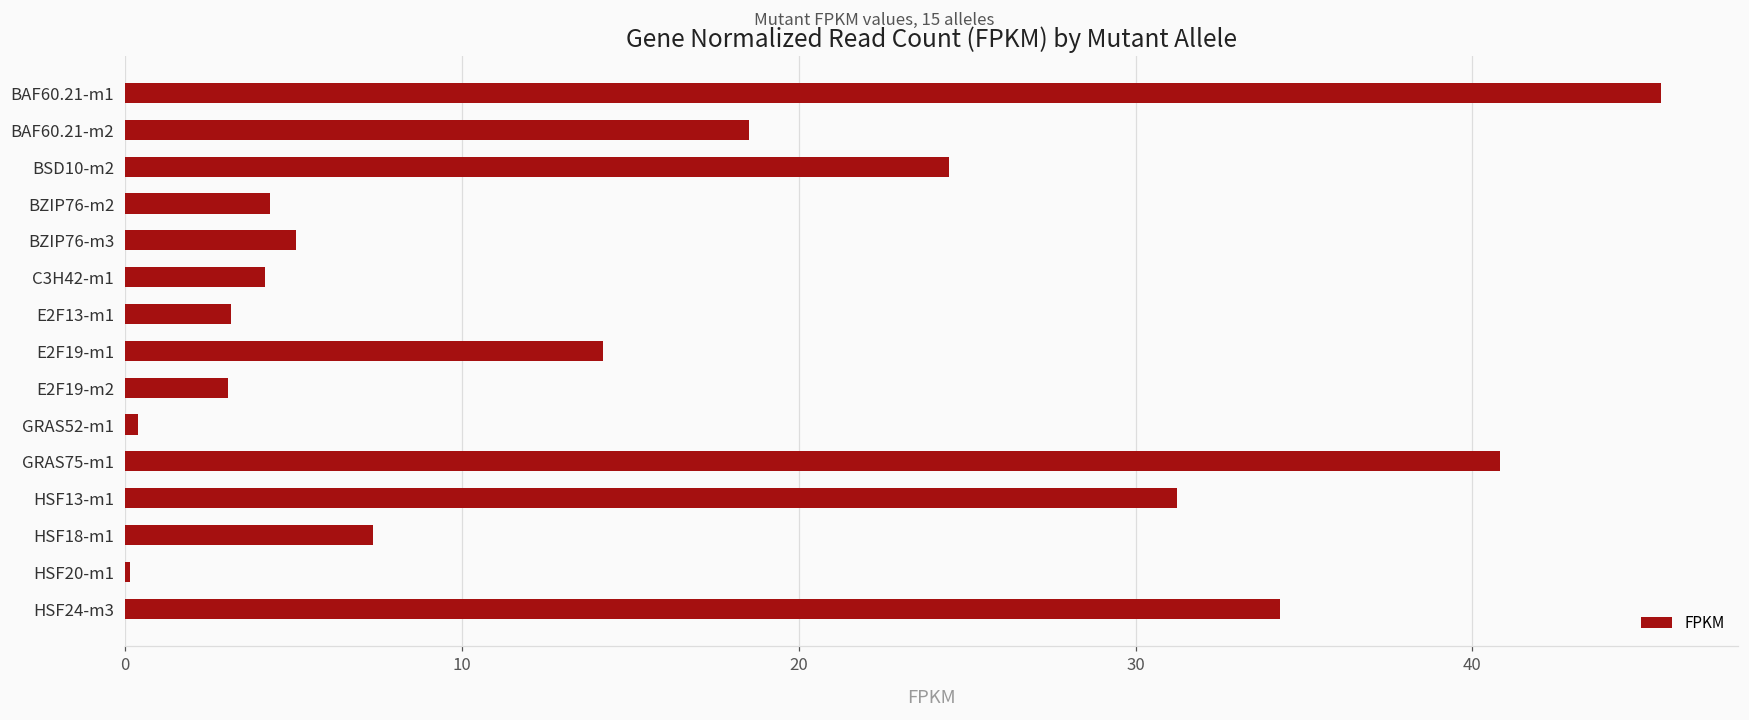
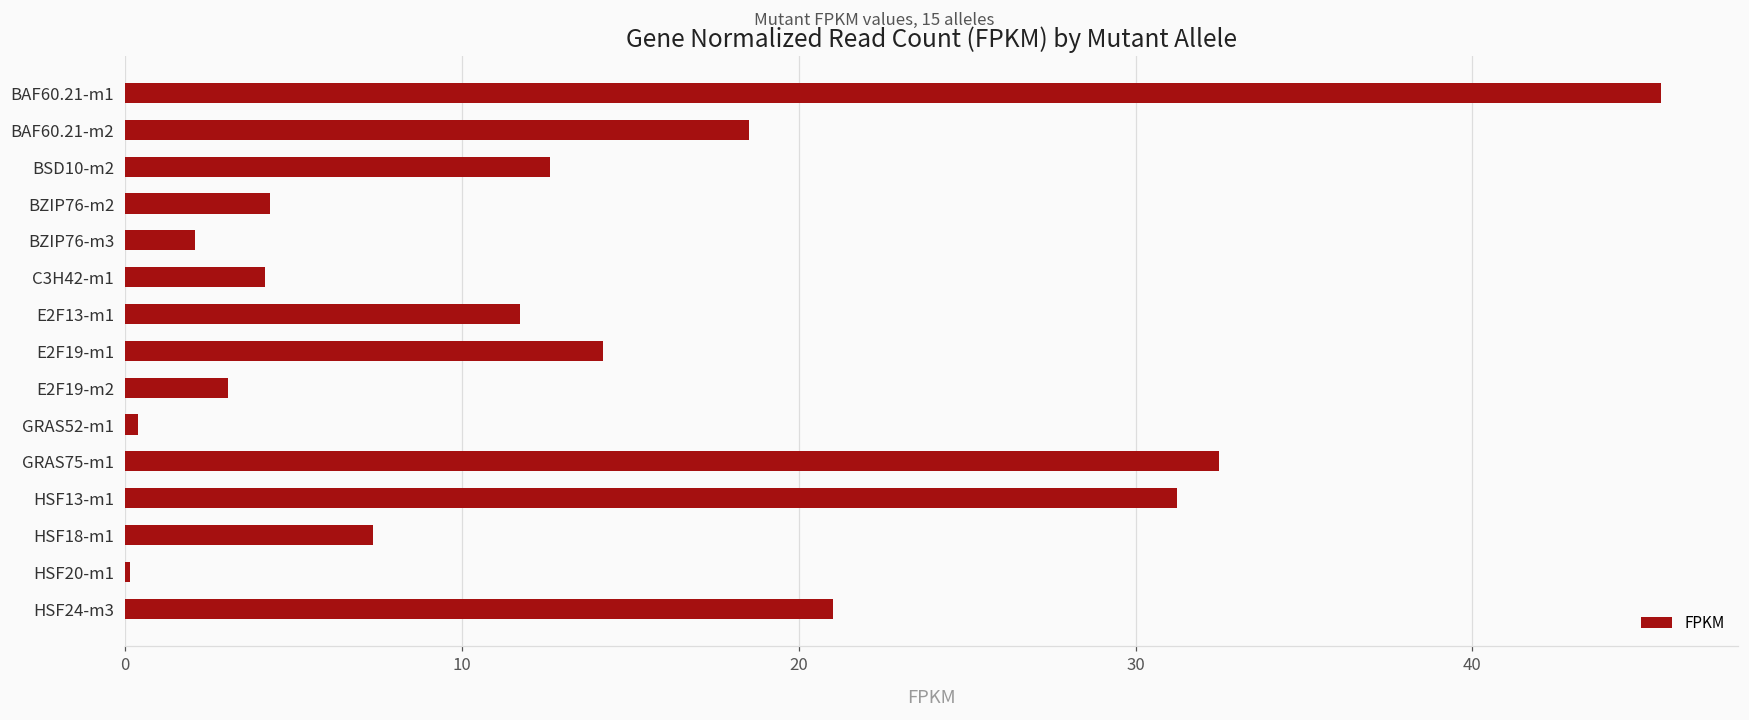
  {
    "BAF60.21-m1": 45.6,
    "BAF60.21-m2": 18.5,
-   "BSD10-m2": 24.5,
+   "BSD10-m2": 12.6,
    "BZIP76-m2": 4.3,
-   "BZIP76-m3": 5.1,
+   "BZIP76-m3": 2.1,
    "C3H42-m1": 4.2,
-   "E2F13-m1": 3.1,
+   "E2F13-m1": 11.7,
    "E2F19-m1": 14.2,
    "E2F19-m2": 3.1,
    "GRAS52-m1": 0.4,
-   "GRAS75-m1": 40.8,
+   "GRAS75-m1": 32.5,
    "HSF13-m1": 31.2,
    "HSF18-m1": 7.4,
    "HSF20-m1": 0.2,
-   "HSF24-m3": 34.3
+   "HSF24-m3": 21.0
  }
